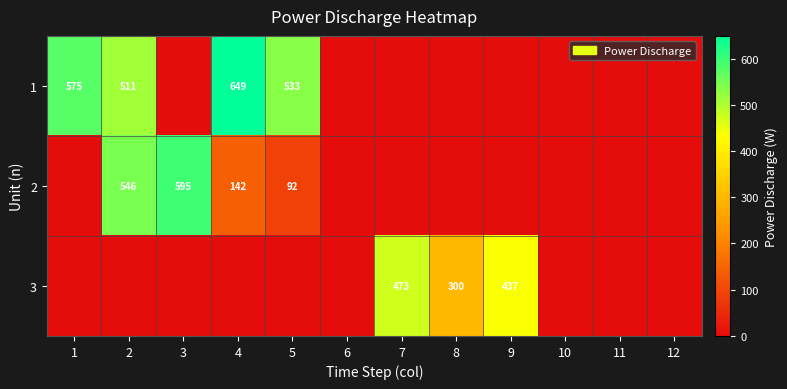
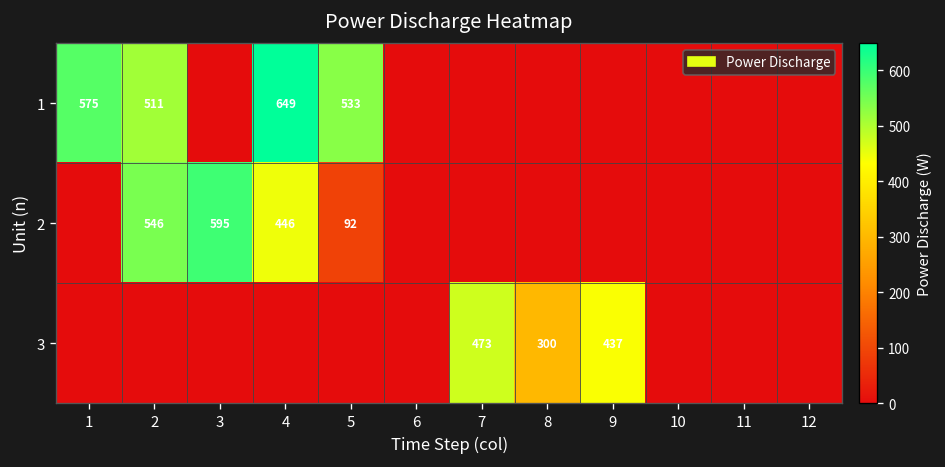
  {
    "1": {
      "1": 575,
      "2": 511,
      "4": 649,
      "5": 533
    },
    "2": {
      "2": 546,
      "3": 595,
-     "4": 142,
+     "4": 446,
      "5": 92
    },
    "3": {
      "7": 473,
      "8": 300,
      "9": 437
    }
  }
